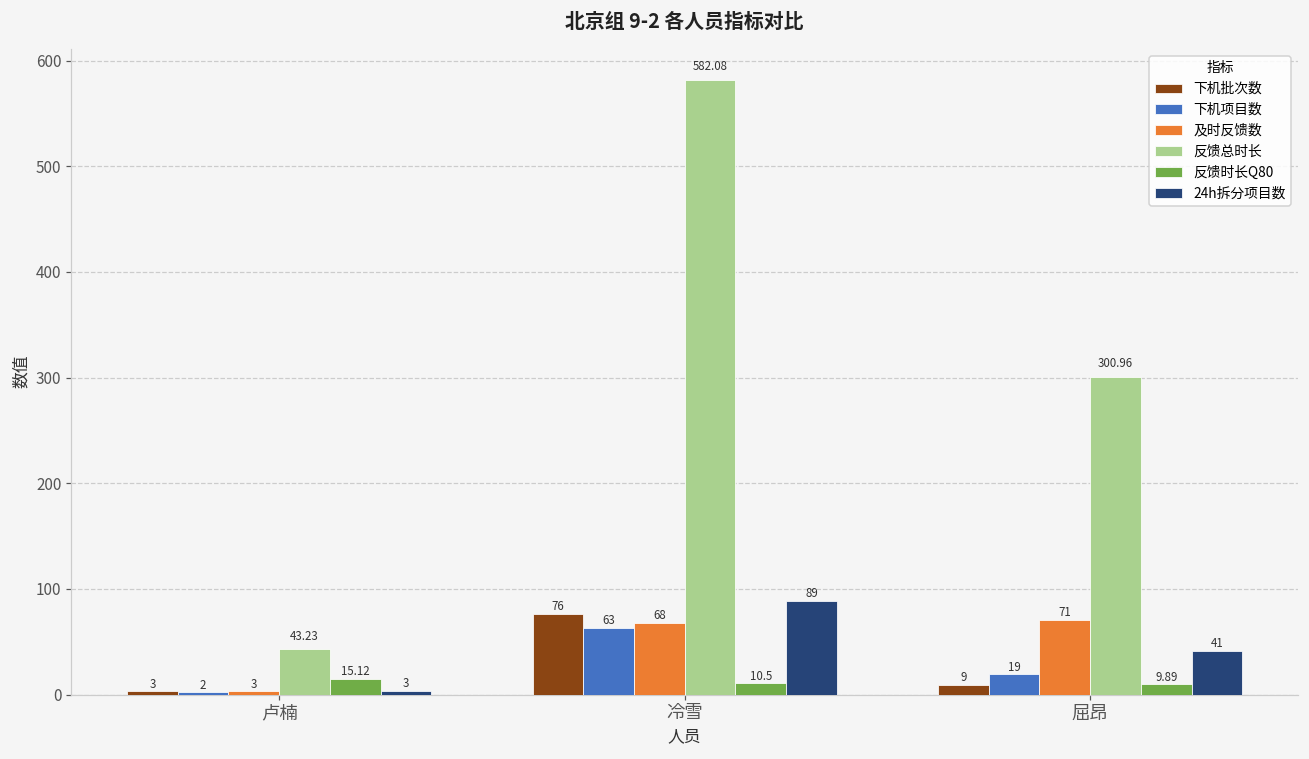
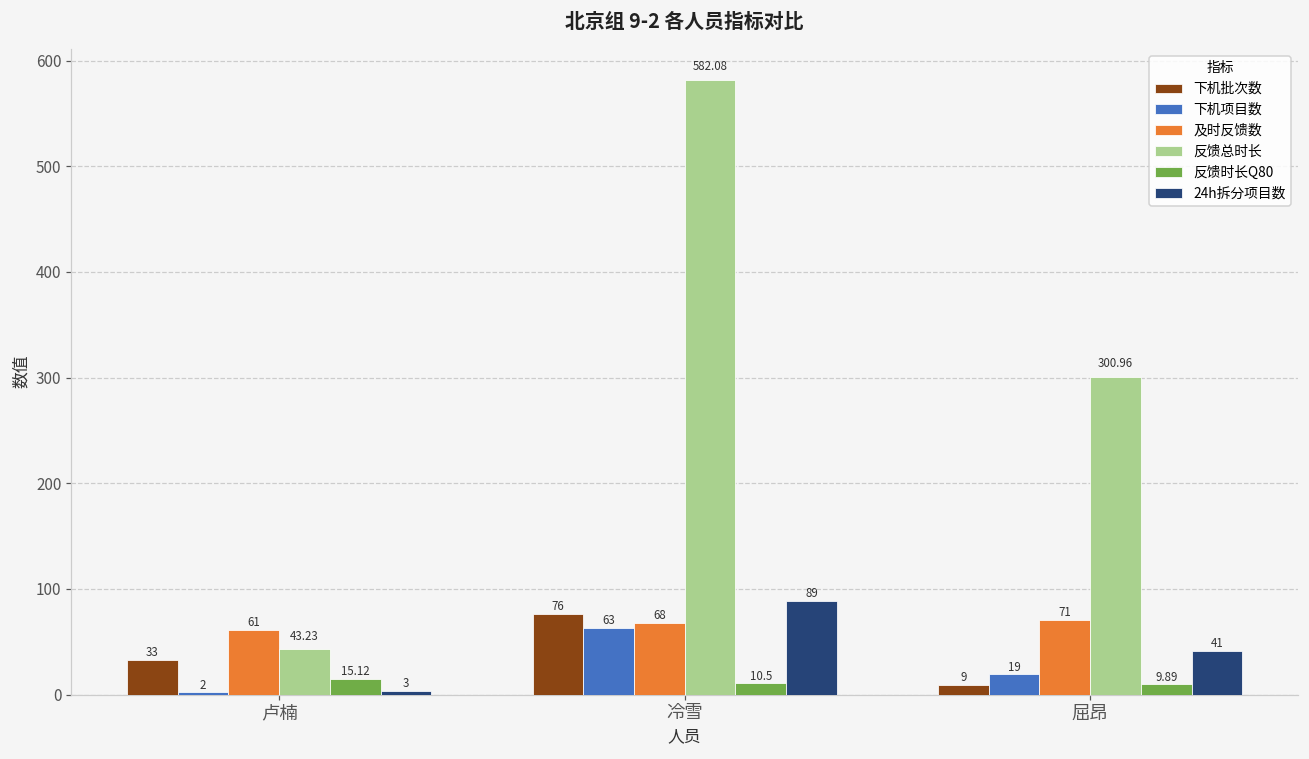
  {
    "下机批次数": {
-     "卢楠": 3,
+     "卢楠": 33,
      "冷雪": 76,
      "屈昂": 9
    },
    "下机项目数": {
      "卢楠": 2,
      "冷雪": 63,
      "屈昂": 19
    },
    "及时反馈数": {
-     "卢楠": 3,
+     "卢楠": 61,
      "冷雪": 68,
      "屈昂": 71
    },
    "反馈总时长": {
      "卢楠": 43.23,
      "冷雪": 582.08,
      "屈昂": 300.96
    },
    "反馈时长Q80": {
      "卢楠": 15.12,
      "冷雪": 10.5,
      "屈昂": 9.89
    },
    "24h拆分项目数": {
      "卢楠": 3,
      "冷雪": 89,
      "屈昂": 41
    }
  }
